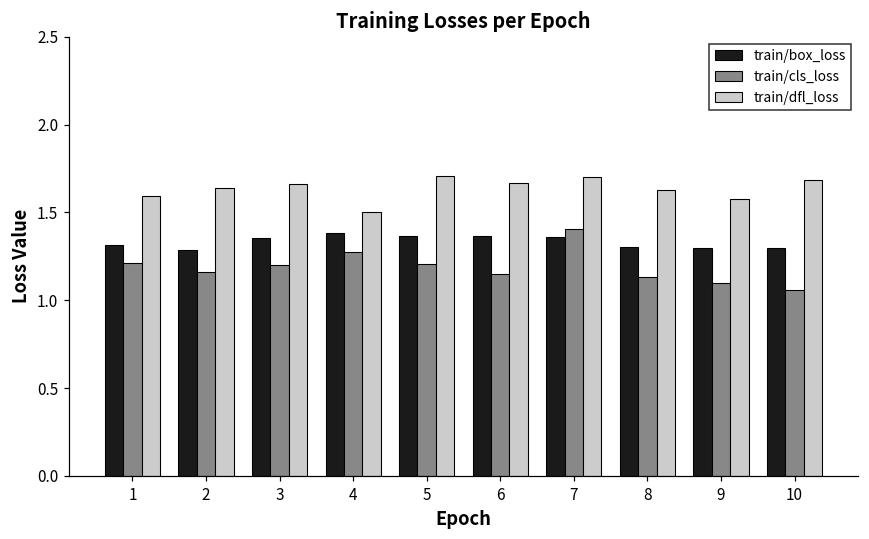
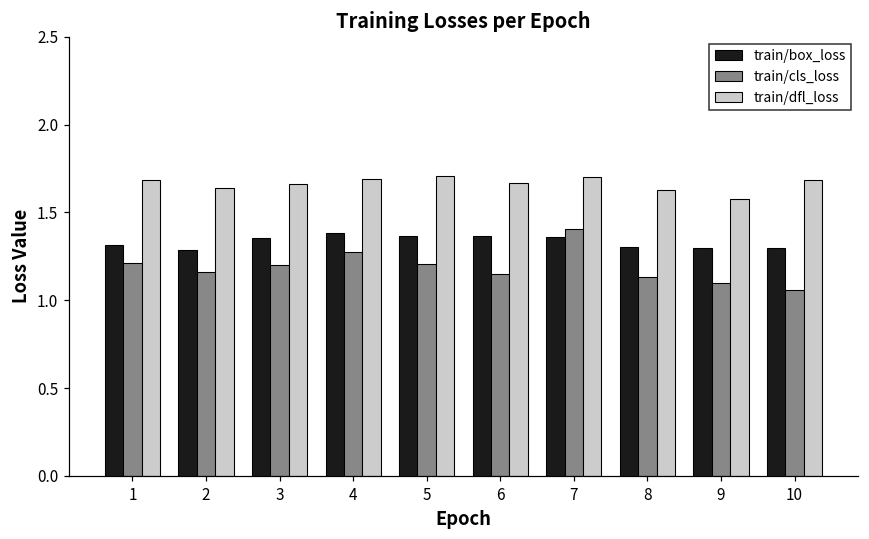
  {
    "train/box_loss": {
      "1": 1.32,
      "2": 1.29,
      "3": 1.35,
      "4": 1.38,
      "5": 1.36,
      "6": 1.37,
      "7": 1.36,
      "8": 1.30,
      "9": 1.30,
      "10": 1.30
    },
    "train/cls_loss": {
      "1": 1.21,
      "2": 1.16,
      "3": 1.20,
      "4": 1.28,
      "5": 1.20,
      "6": 1.15,
      "7": 1.41,
      "8": 1.13,
      "9": 1.10,
      "10": 1.06
    },
    "train/dfl_loss": {
-     "1": 1.60,
+     "1": 1.69,
      "2": 1.64,
      "3": 1.66,
-     "4": 1.50,
+     "4": 1.69,
      "5": 1.71,
      "6": 1.67,
      "7": 1.70,
      "8": 1.63,
      "9": 1.58,
      "10": 1.69
    }
  }
